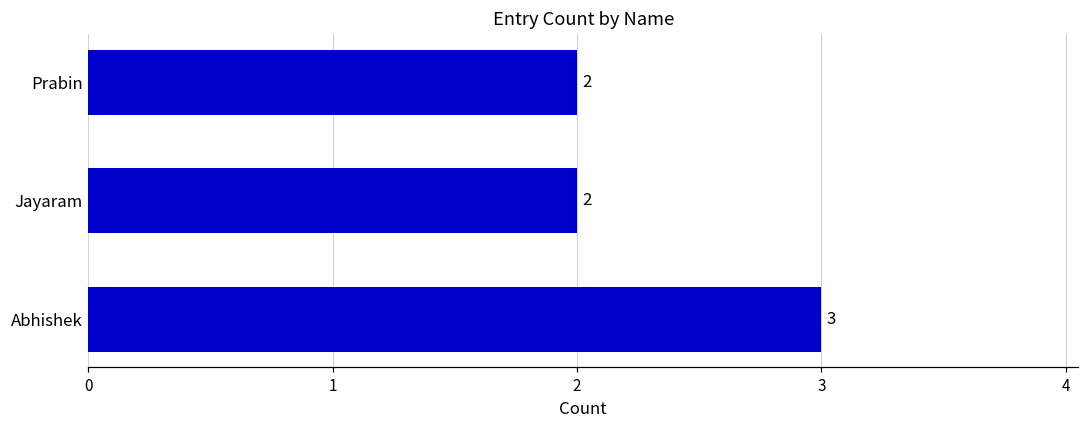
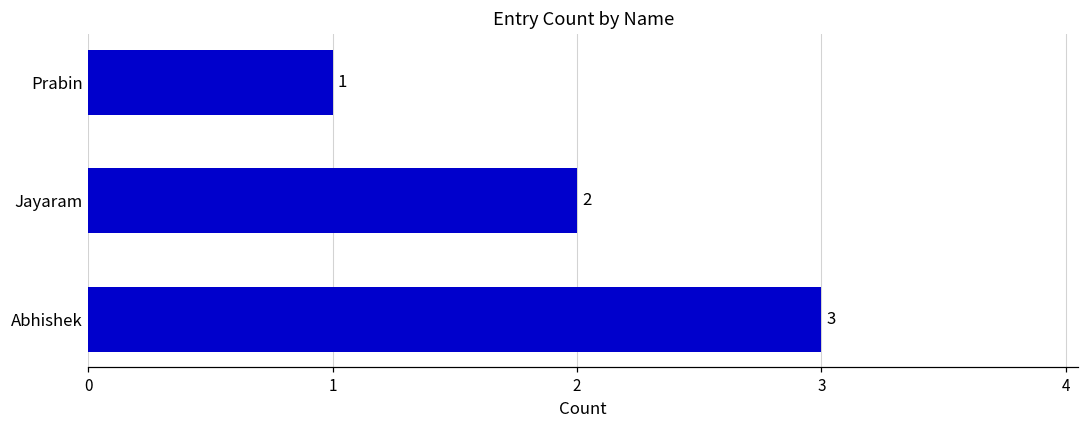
  {
-   "Prabin": 2,
+   "Prabin": 1,
    "Jayaram": 2,
    "Abhishek": 3
  }
